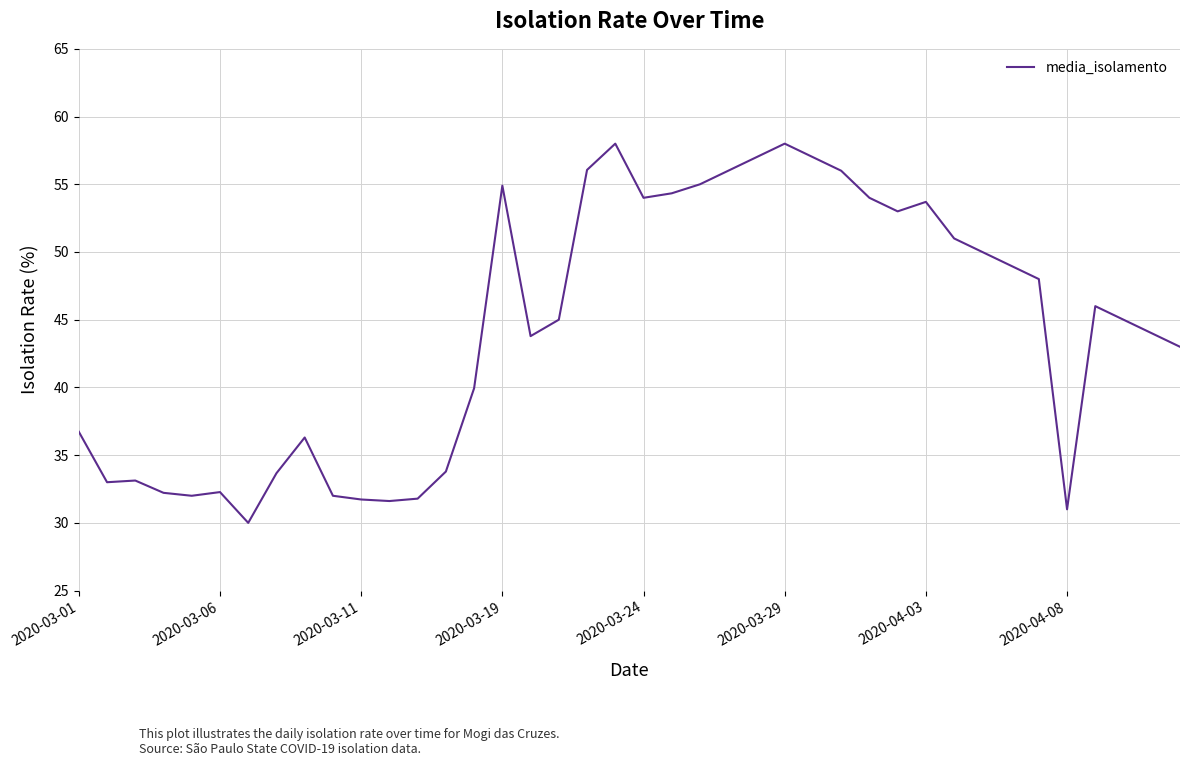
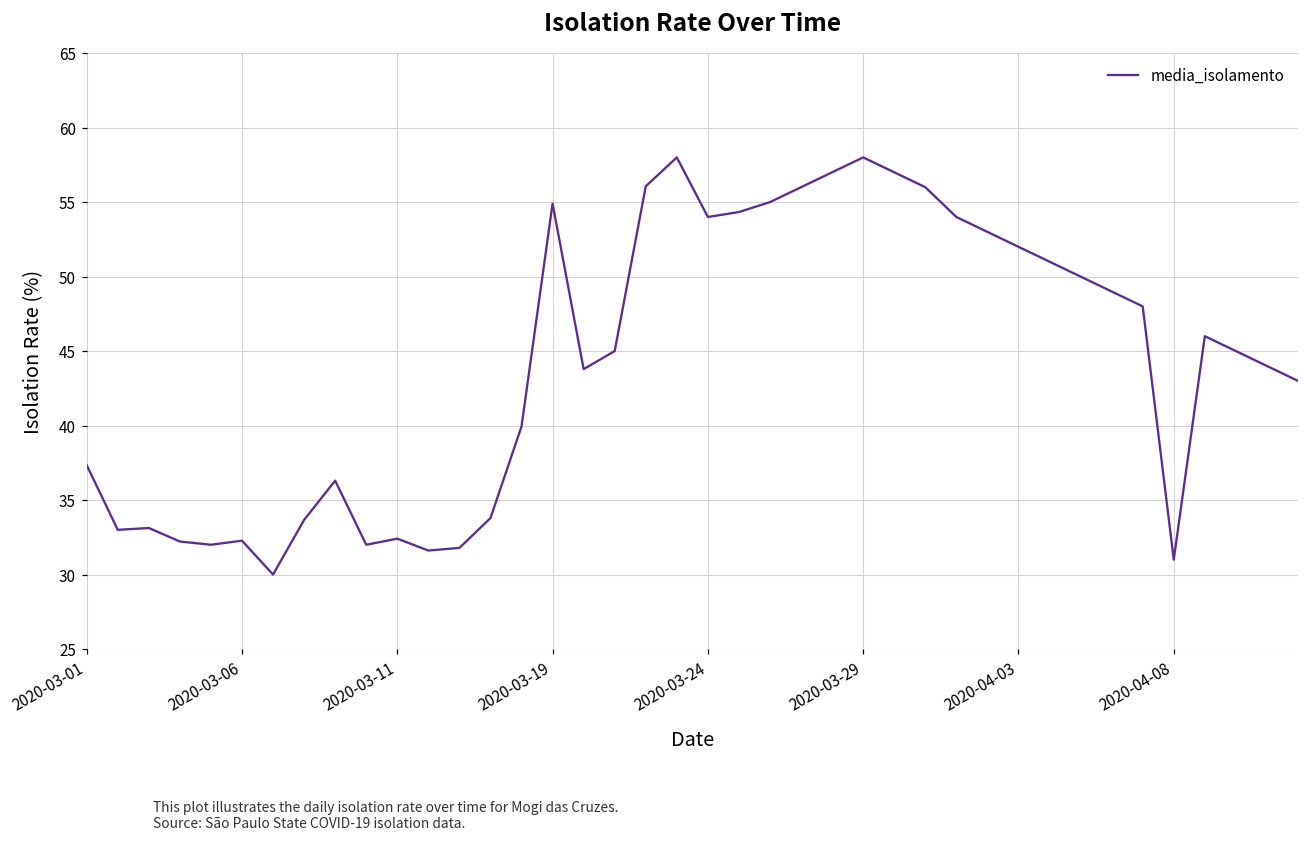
  {
-   "2020-03-01": 36.7,
+   "2020-03-01": 37.3,
    "2020-03-06": 32.3,
-   "2020-03-11": 31.7,
+   "2020-03-11": 32.4,
    "2020-03-19": 54.9,
    "2020-03-24": 54.0,
    "2020-03-29": 58.0,
-   "2020-04-03": 53.7,
+   "2020-04-03": 52.0,
    "2020-04-08": 31.0
  }
